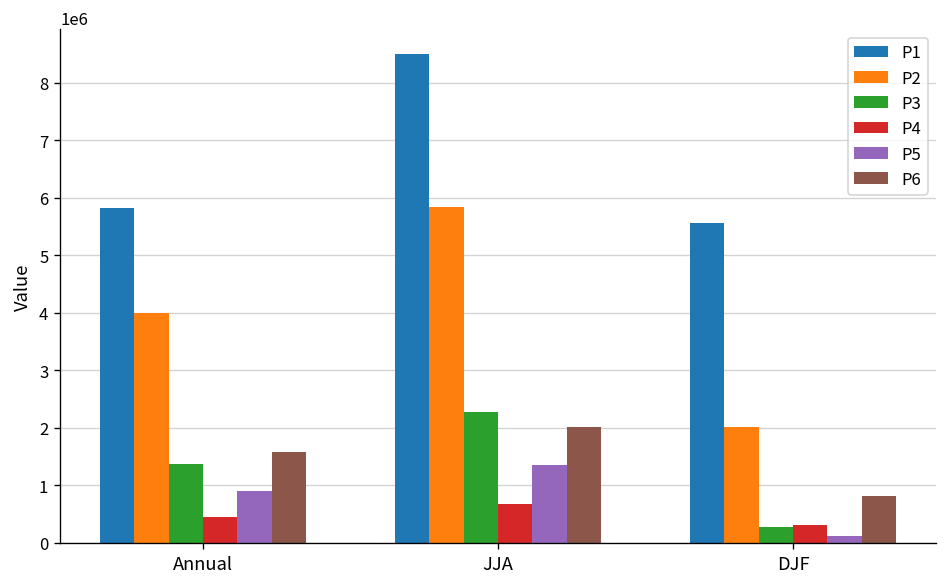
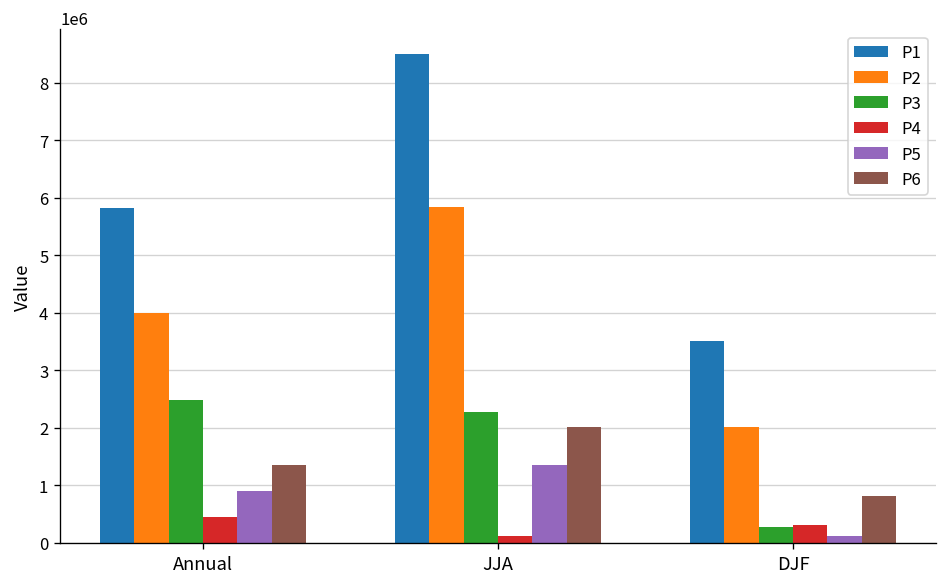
  {
    "P1": {
      "Annual": 5800000,
      "JJA": 8500000,
-     "DJF": 5600000
+     "DJF": 3500000
    },
    "P2": {
      "Annual": 4000000,
      "JJA": 5800000,
      "DJF": 2000000
    },
    "P3": {
-     "Annual": 1400000,
+     "Annual": 2500000,
      "JJA": 2300000,
      "DJF": 300000
    },
    "P4": {
      "Annual": 500000,
-     "JJA": 700000,
+     "JJA": 100000,
      "DJF": 300000
    },
    "P5": {
      "Annual": 900000,
      "JJA": 1300000,
      "DJF": 100000
    },
    "P6": {
-     "Annual": 1600000,
+     "Annual": 1400000,
      "JJA": 2000000,
      "DJF": 800000
    }
  }
